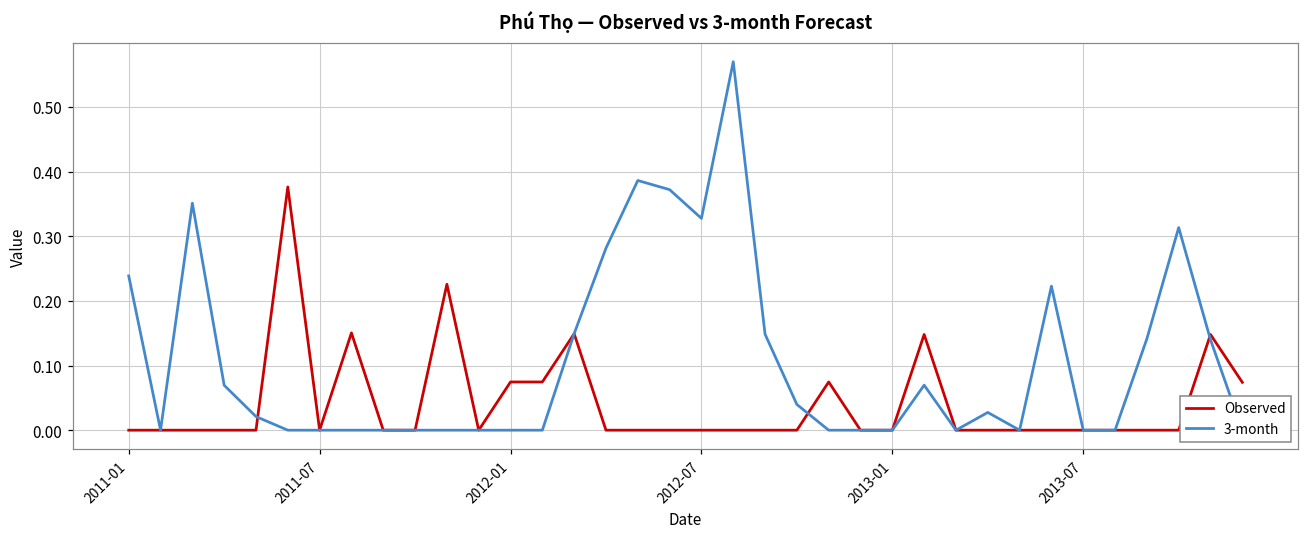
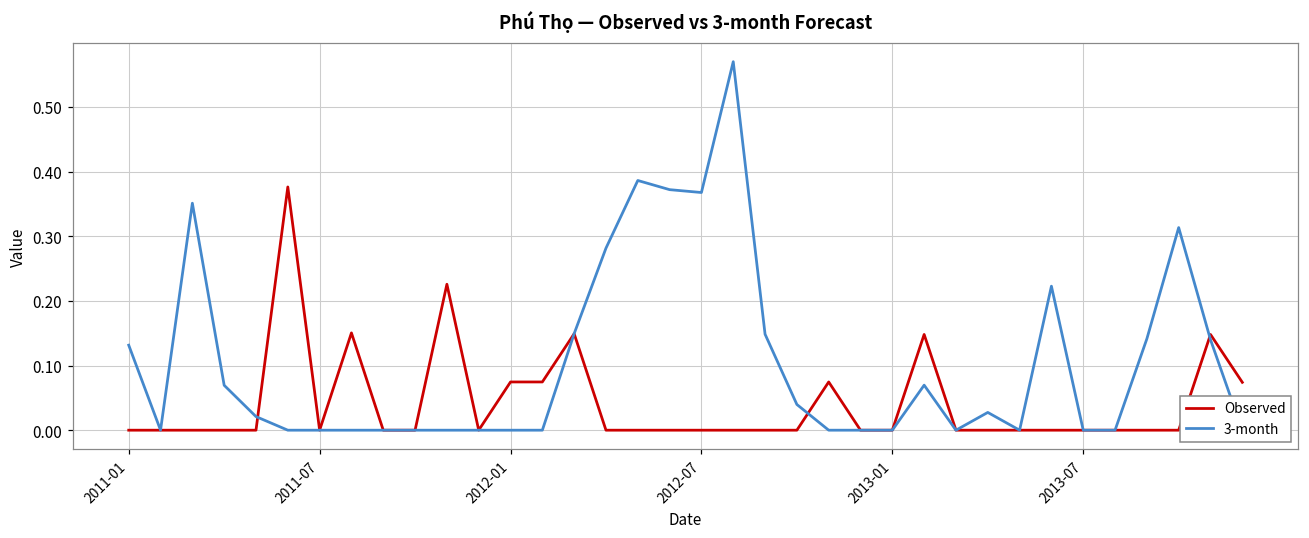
  {
    "Observed": {
      "2011-01": 0.00,
      "2012-01": 0.07,
      "2012-07": 0.00
    },
    "3-month": {
-     "2011-01": 0.24,
+     "2011-01": 0.13,
      "2012-01": 0.00,
-     "2012-07": 0.33
+     "2012-07": 0.37
    }
  }
